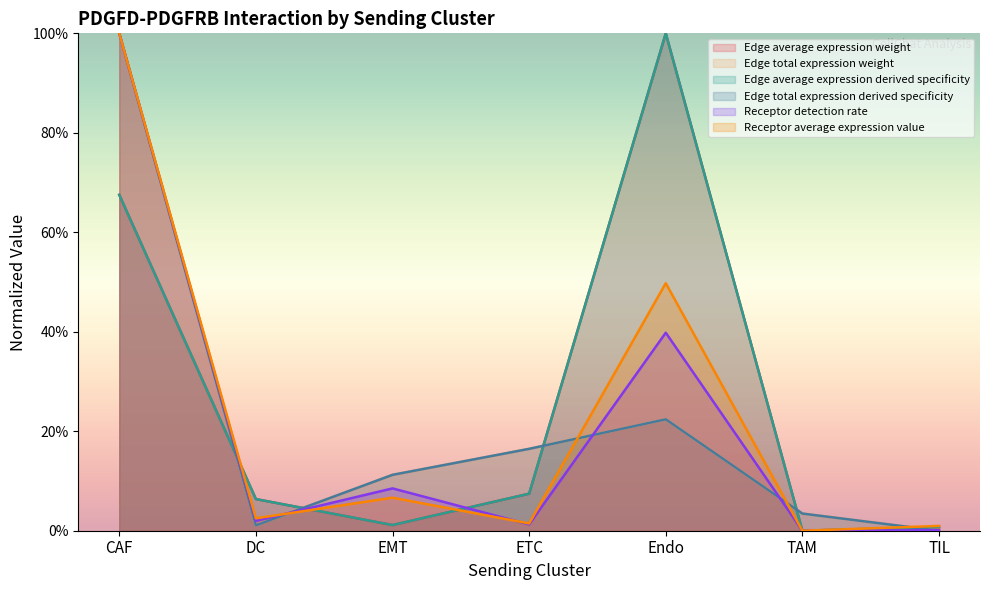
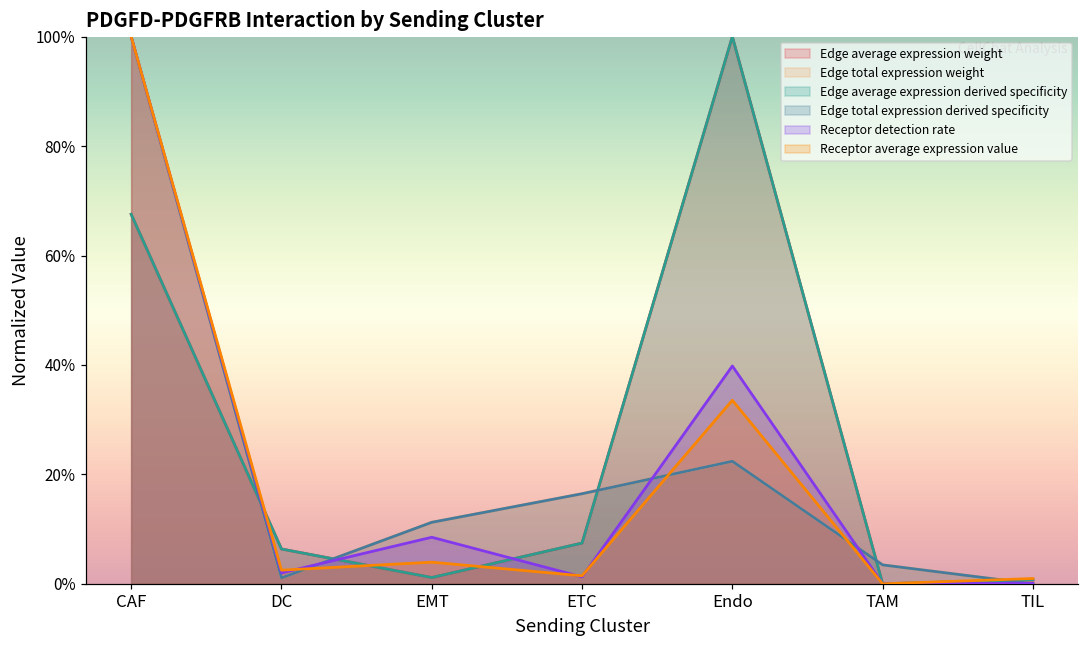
  {
    "Receptor average expression value": {
-     "EMT": "7%",
-     "Endo": "50%"
+     "EMT": "4%",
+     "Endo": "34%"
    }
  }
